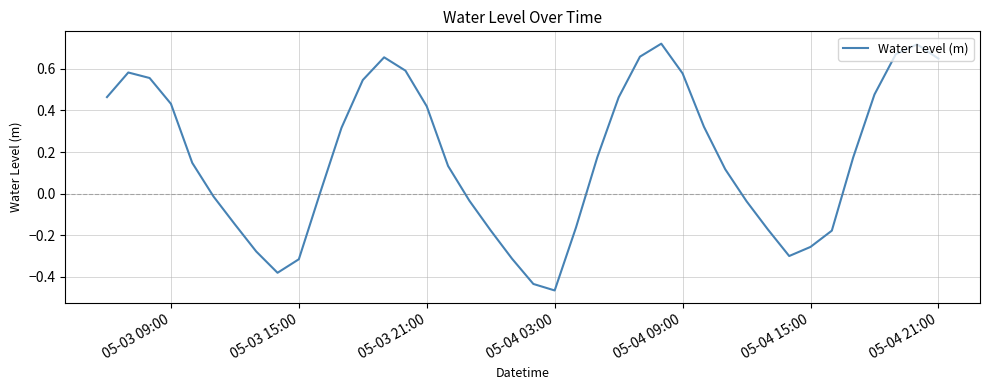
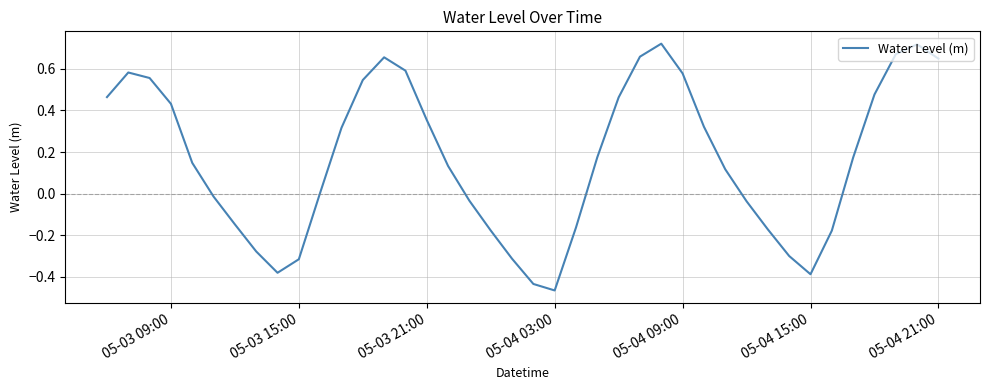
  {
    "05-03 09:00": 0.43,
    "05-03 15:00": -0.32,
-   "05-03 21:00": 0.42,
+   "05-03 21:00": 0.35,
    "05-04 03:00": -0.47,
    "05-04 09:00": 0.58,
-   "05-04 15:00": -0.26
+   "05-04 15:00": -0.39
  }
